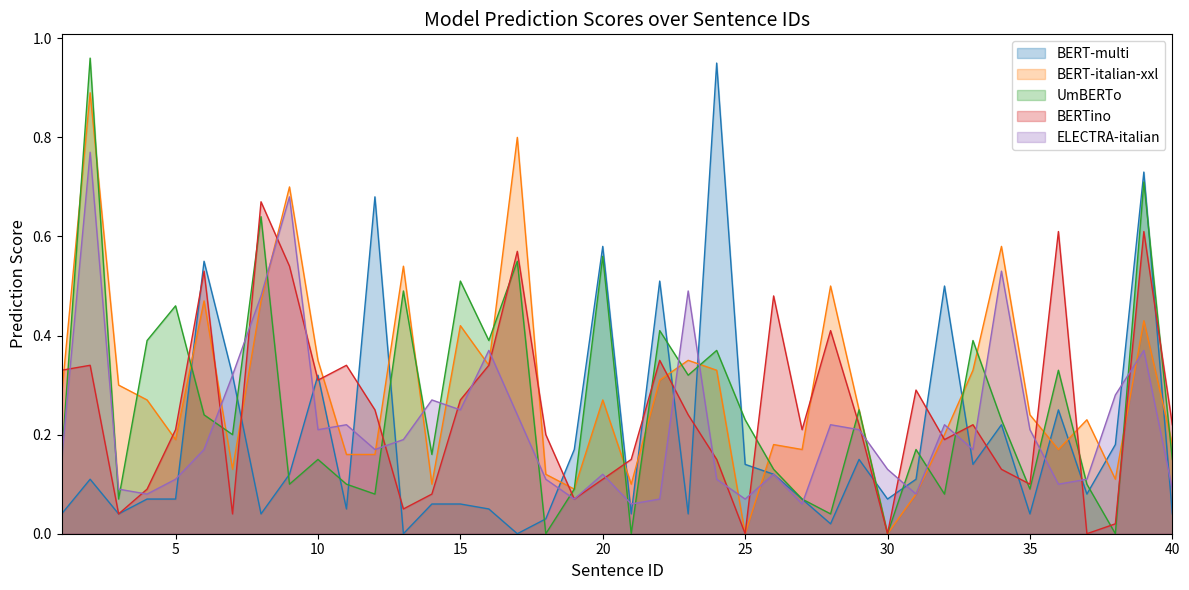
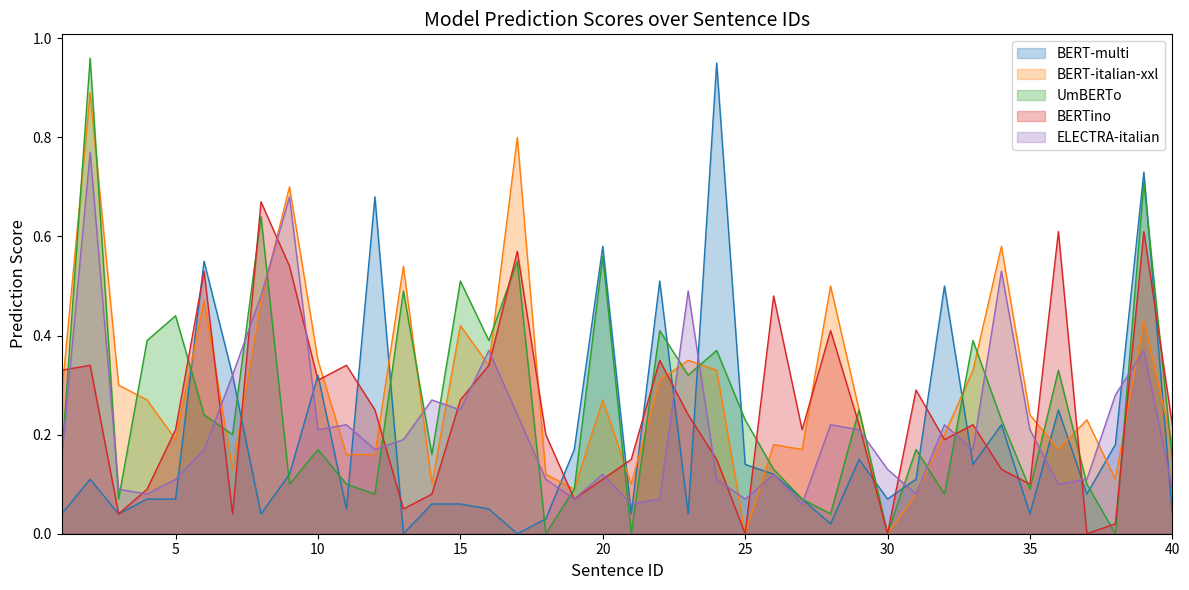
  {
    "UmBERTo": {
-     "5": 0.46,
-     "10": 0.15,
+     "5": 0.44,
+     "10": 0.17,
      "15": 0.51,
      "20": 0.56,
      "25": 0.23,
      "35": 0.09,
      "40": 0.15
    }
  }
